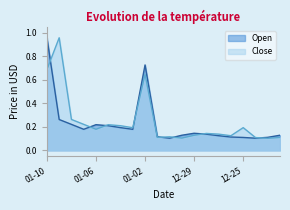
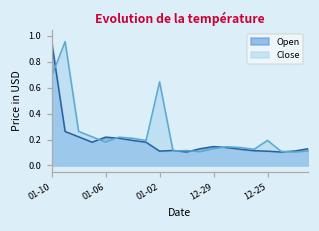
  {
    "Open": {
      "01-10": 0.96,
      "01-06": 0.22,
-     "01-02": 0.73,
+     "01-02": 0.11,
      "12-25": 0.11
    },
    "Close": {
      "01-10": 0.69,
      "01-06": 0.18,
      "01-02": 0.65,
      "12-25": 0.19
    }
  }
